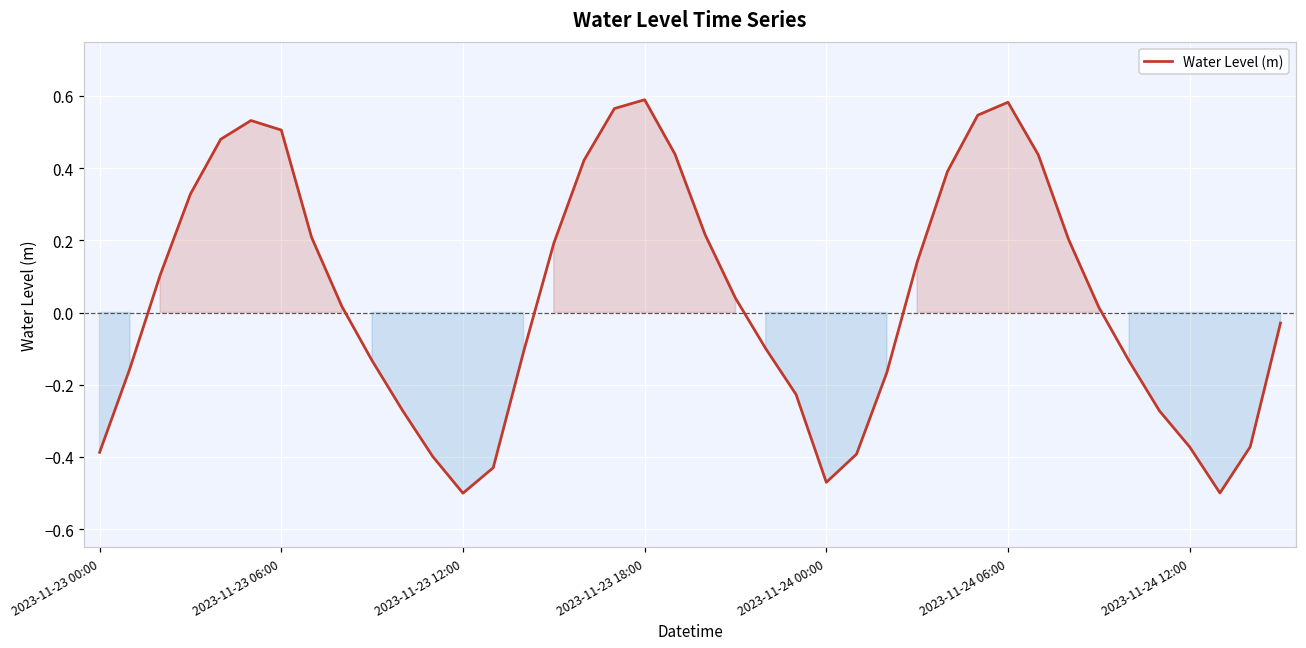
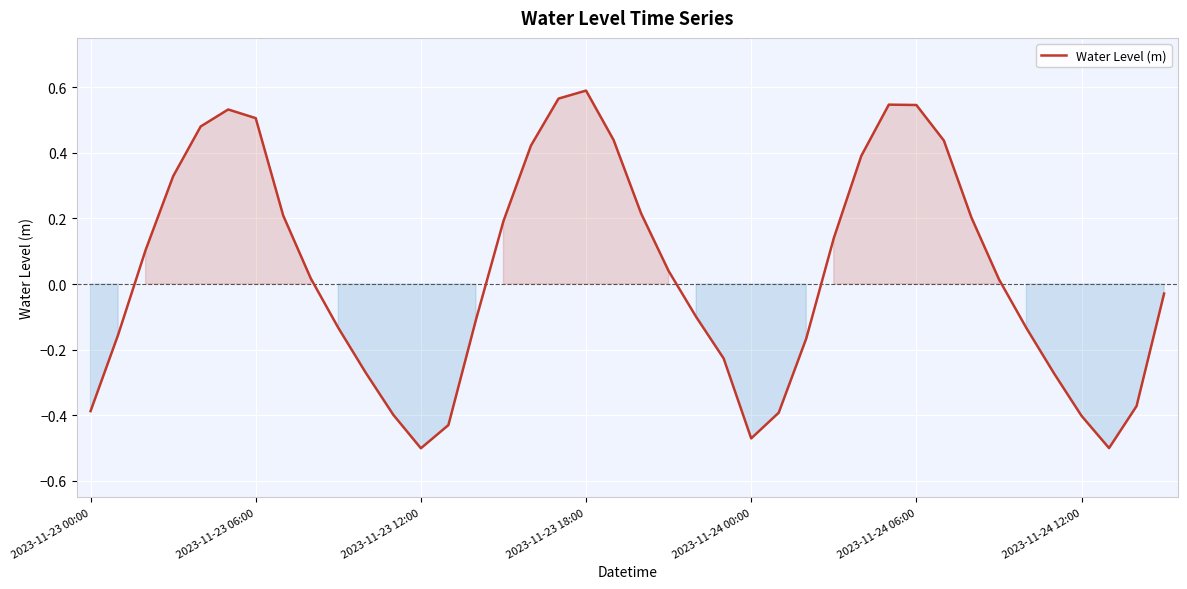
  {
    "2023-11-23 00:00": -0.39,
    "2023-11-23 06:00": 0.51,
    "2023-11-23 12:00": -0.50,
    "2023-11-23 18:00": 0.59,
    "2023-11-24 00:00": -0.47,
-   "2023-11-24 06:00": 0.58,
-   "2023-11-24 12:00": -0.37
+   "2023-11-24 06:00": 0.55,
+   "2023-11-24 12:00": -0.40
  }
